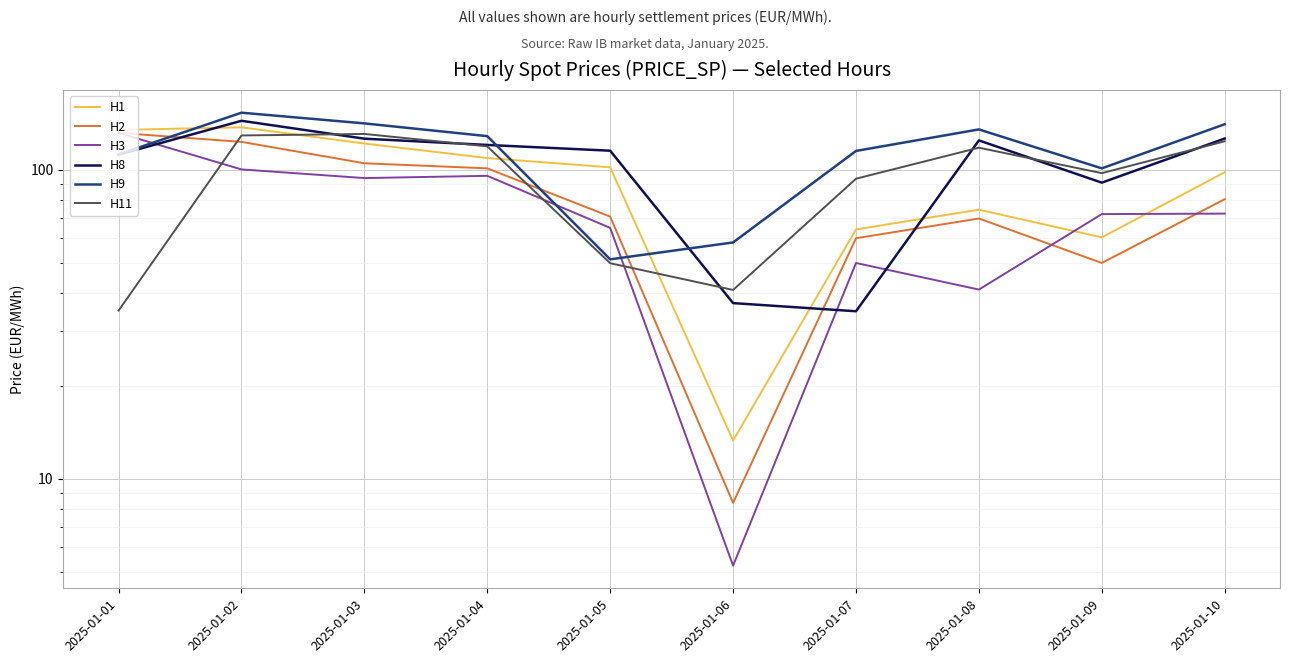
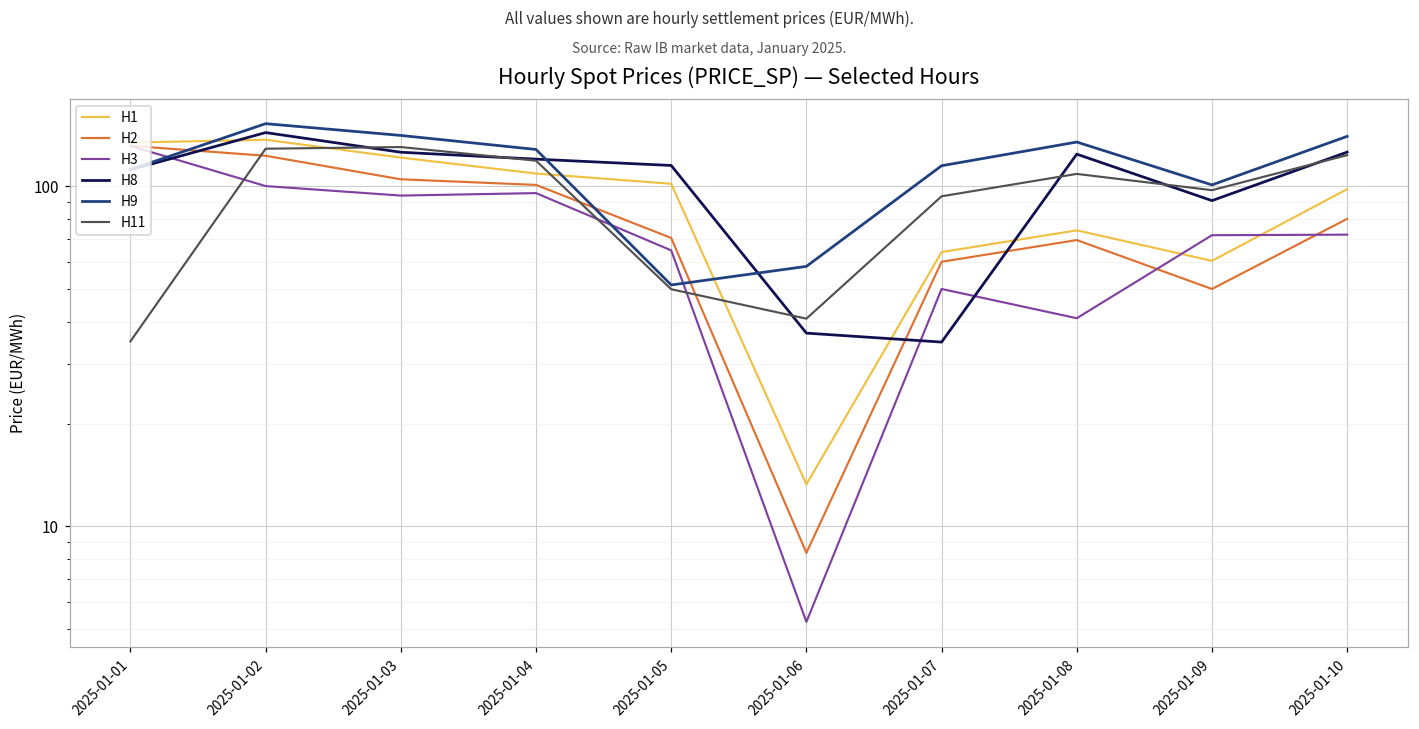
  {
    "H1": {
      "2025-01-02": 140,
      "2025-01-03": 122,
      "2025-01-04": 109,
      "2025-01-05": 102,
      "2025-01-06": 13.3,
      "2025-01-07": 64,
      "2025-01-08": 74,
      "2025-01-09": 60,
      "2025-01-10": 98
    },
    "H2": {
      "2025-01-02": 123,
      "2025-01-03": 105,
      "2025-01-04": 101,
      "2025-01-05": 71,
      "2025-01-06": 8.4,
      "2025-01-07": 60,
      "2025-01-08": 70,
      "2025-01-09": 50,
      "2025-01-10": 80
    },
    "H3": {
      "2025-01-02": 100,
      "2025-01-03": 94,
      "2025-01-04": 96,
      "2025-01-05": 65,
      "2025-01-06": 5.2,
      "2025-01-07": 50,
      "2025-01-08": 41,
      "2025-01-09": 72,
      "2025-01-10": 72
    },
    "H8": {
      "2025-01-02": 140,
      "2025-01-03": 126,
      "2025-01-05": 115,
      "2025-01-06": 37,
      "2025-01-07": 35,
      "2025-01-08": 124,
      "2025-01-09": 91,
      "2025-01-10": 126
    },
    "H9": {
      "2025-01-02": 150,
      "2025-01-03": 140,
      "2025-01-04": 128,
      "2025-01-05": 51,
      "2025-01-06": 58,
      "2025-01-07": 115,
      "2025-01-08": 140,
      "2025-01-09": 101,
      "2025-01-10": 140
    },
    "H11": {
      "2025-01-01": 35,
      "2025-01-02": 129,
      "2025-01-03": 131,
      "2025-01-05": 50,
      "2025-01-06": 41,
      "2025-01-07": 93,
-     "2025-01-08": 118,
+     "2025-01-08": 109,
      "2025-01-09": 97,
      "2025-01-10": 124
    }
  }
